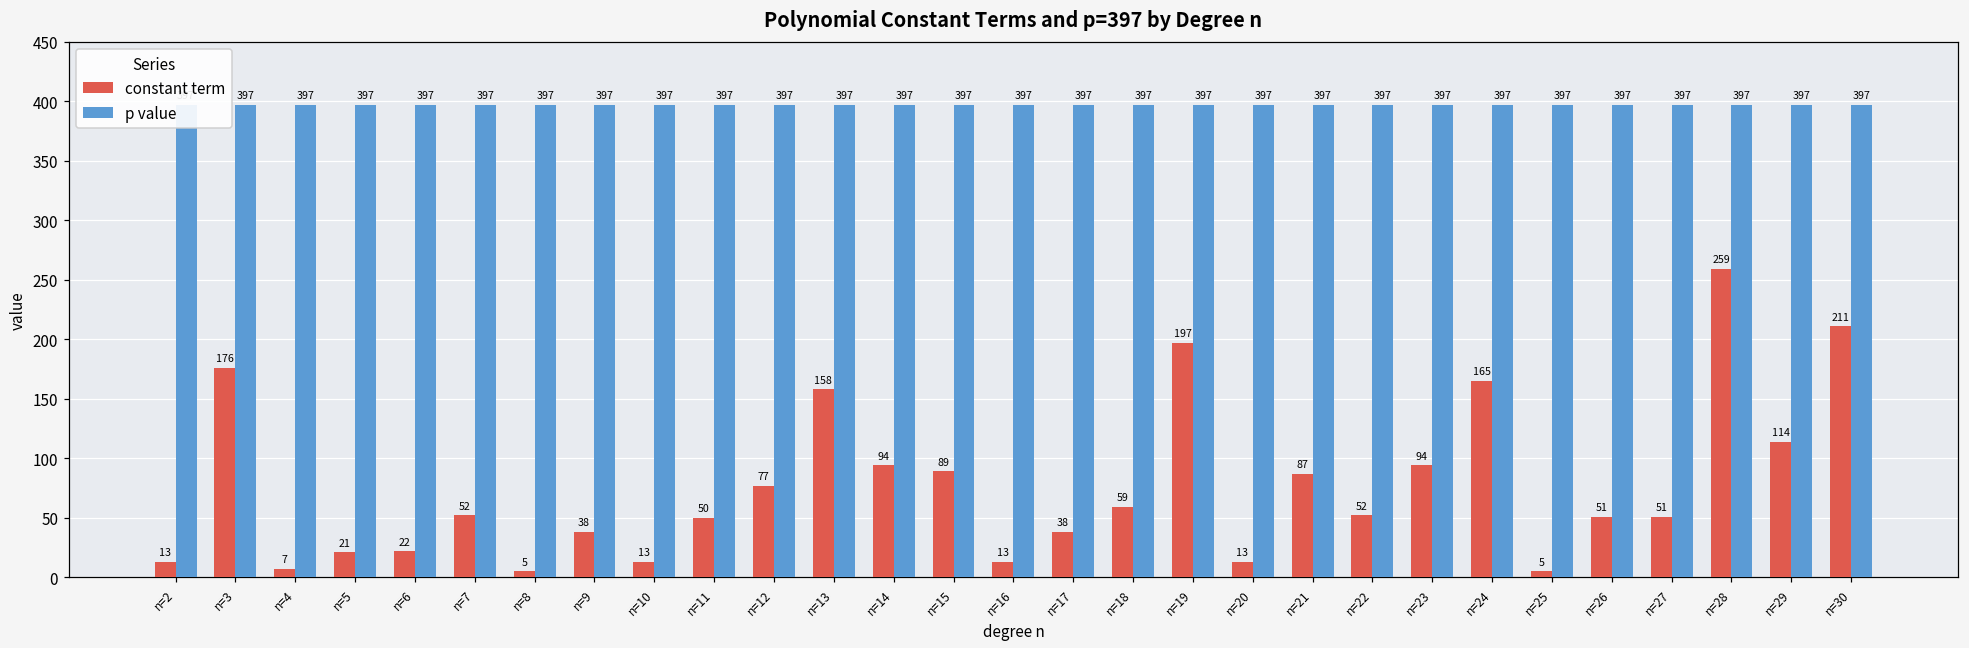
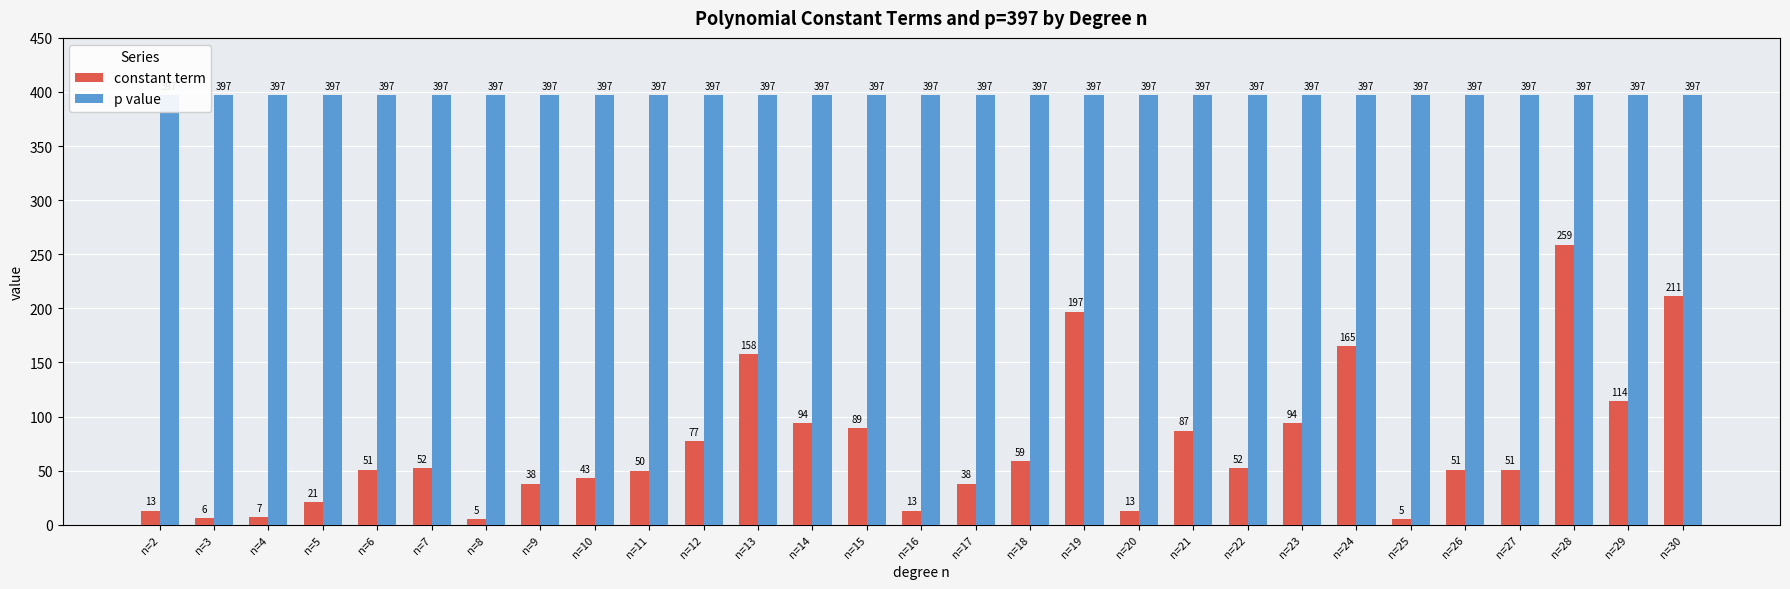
  {
    "constant term": {
      "n=2": 13,
-     "n=3": 176,
+     "n=3": 6,
      "n=4": 7,
      "n=5": 21,
-     "n=6": 22,
+     "n=6": 51,
      "n=7": 52,
      "n=8": 5,
      "n=9": 38,
-     "n=10": 13,
+     "n=10": 43,
      "n=11": 50,
      "n=12": 77,
      "n=13": 158,
      "n=14": 94,
      "n=15": 89,
      "n=16": 13,
      "n=17": 38,
      "n=18": 59,
      "n=19": 197,
      "n=20": 13,
      "n=21": 87,
      "n=22": 52,
      "n=23": 94,
      "n=24": 165,
      "n=25": 5,
      "n=26": 51,
      "n=27": 51,
      "n=28": 259,
      "n=29": 114,
      "n=30": 211
    },
    "p value": {
      "n=3": 397,
      "n=4": 397,
      "n=5": 397,
      "n=6": 397,
      "n=7": 397,
      "n=8": 397,
      "n=9": 397,
      "n=10": 397,
      "n=11": 397,
      "n=12": 397,
      "n=13": 397,
      "n=14": 397,
      "n=15": 397,
      "n=16": 397,
      "n=17": 397,
      "n=18": 397,
      "n=19": 397,
      "n=20": 397,
      "n=21": 397,
      "n=22": 397,
      "n=23": 397,
      "n=24": 397,
      "n=25": 397,
      "n=26": 397,
      "n=27": 397,
      "n=28": 397,
      "n=29": 397,
      "n=30": 397
    }
  }
